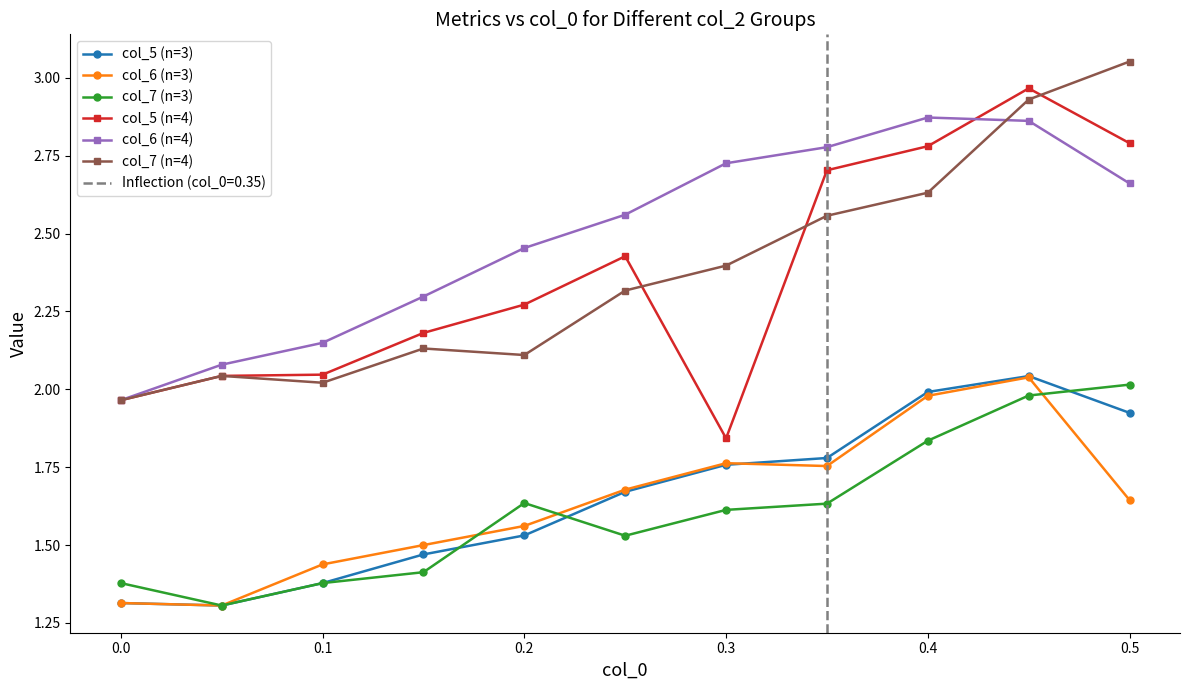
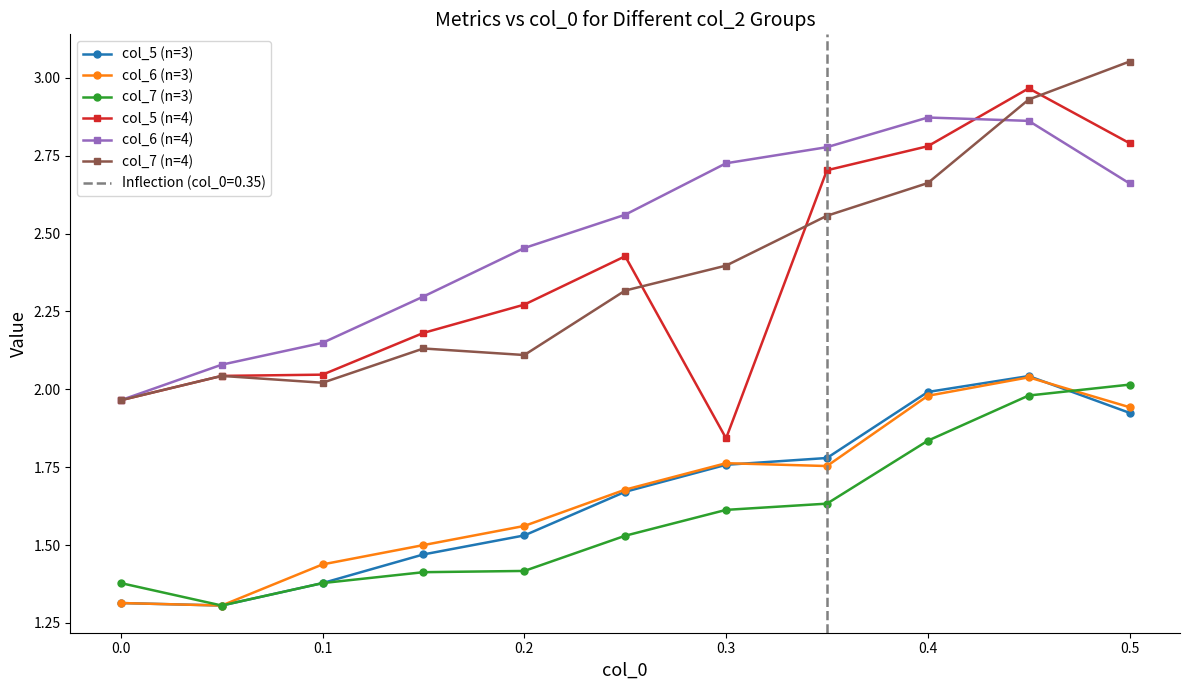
  {
    "col_5 (n=3)": {
      "0.2": 1.53,
      "0.4": 1.99,
      "0.5": 1.92
    },
    "col_6 (n=3)": {
      "0.1": 1.44,
      "0.2": 1.56,
      "0.4": 1.98,
-     "0.5": 1.64
+     "0.5": 1.94
    },
    "col_7 (n=3)": {
      "0.0": 1.38,
-     "0.2": 1.64,
+     "0.2": 1.42,
      "0.3": 1.61,
      "0.4": 1.84,
      "0.5": 2.02
    },
    "col_5 (n=4)": {
      "0.1": 2.05,
      "0.2": 2.27,
      "0.3": 1.84,
      "0.4": 2.78,
      "0.5": 2.79
    },
    "col_6 (n=4)": {
      "0.1": 2.15,
      "0.2": 2.45,
      "0.3": 2.73,
      "0.4": 2.87,
      "0.5": 2.66
    },
    "col_7 (n=4)": {
      "0.1": 2.02,
      "0.2": 2.11,
      "0.3": 2.40,
-     "0.4": 2.63,
+     "0.4": 2.66,
      "0.5": 3.05
    }
  }
